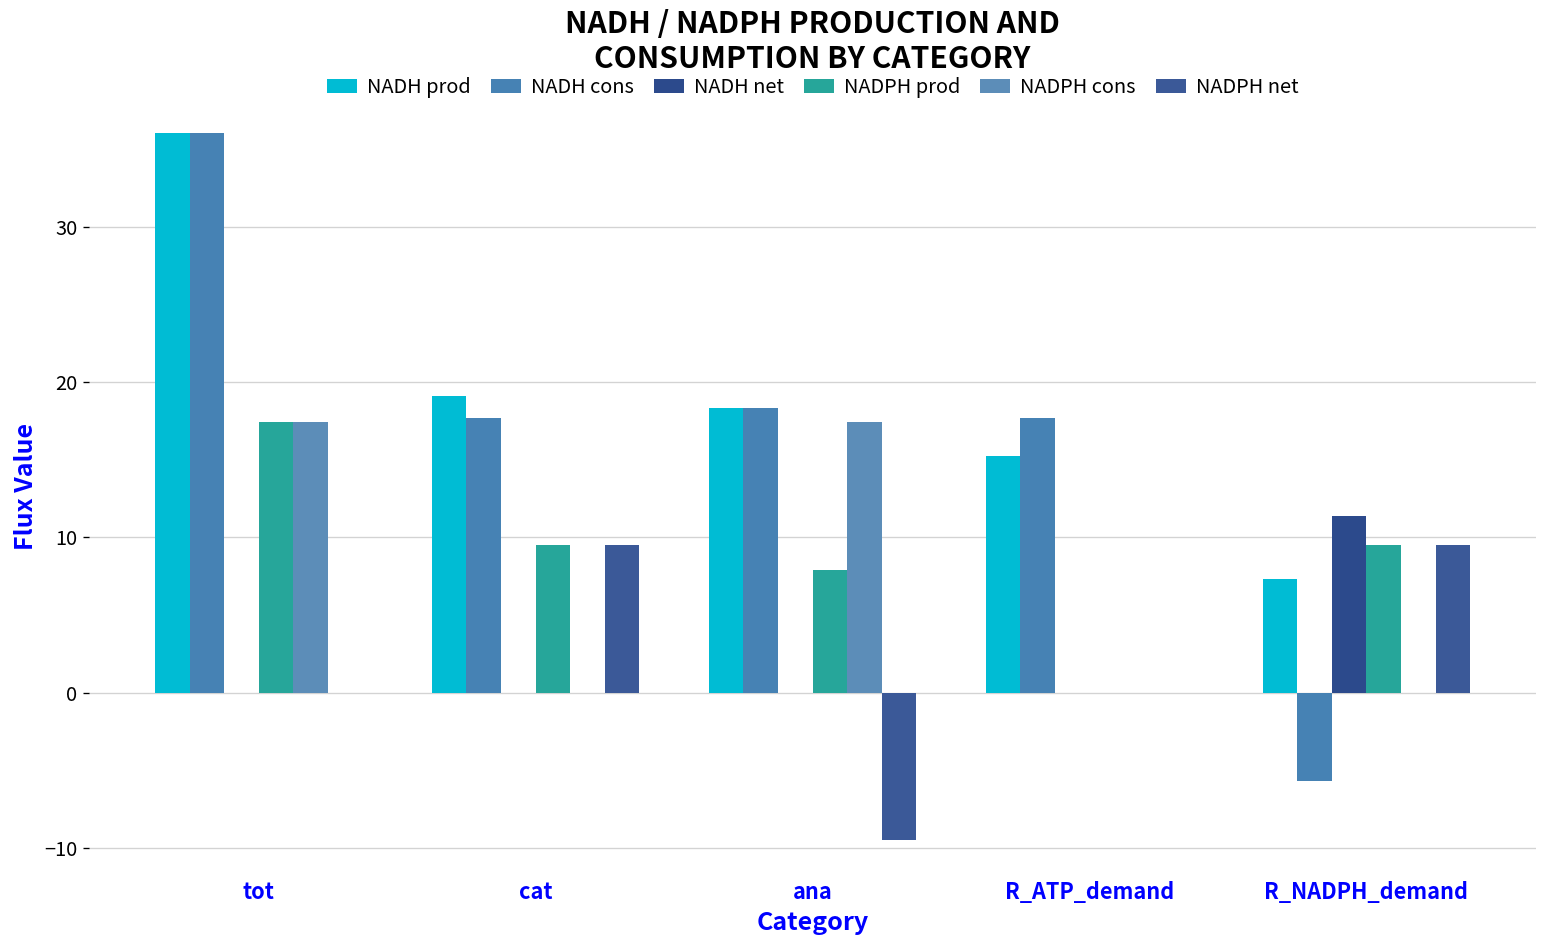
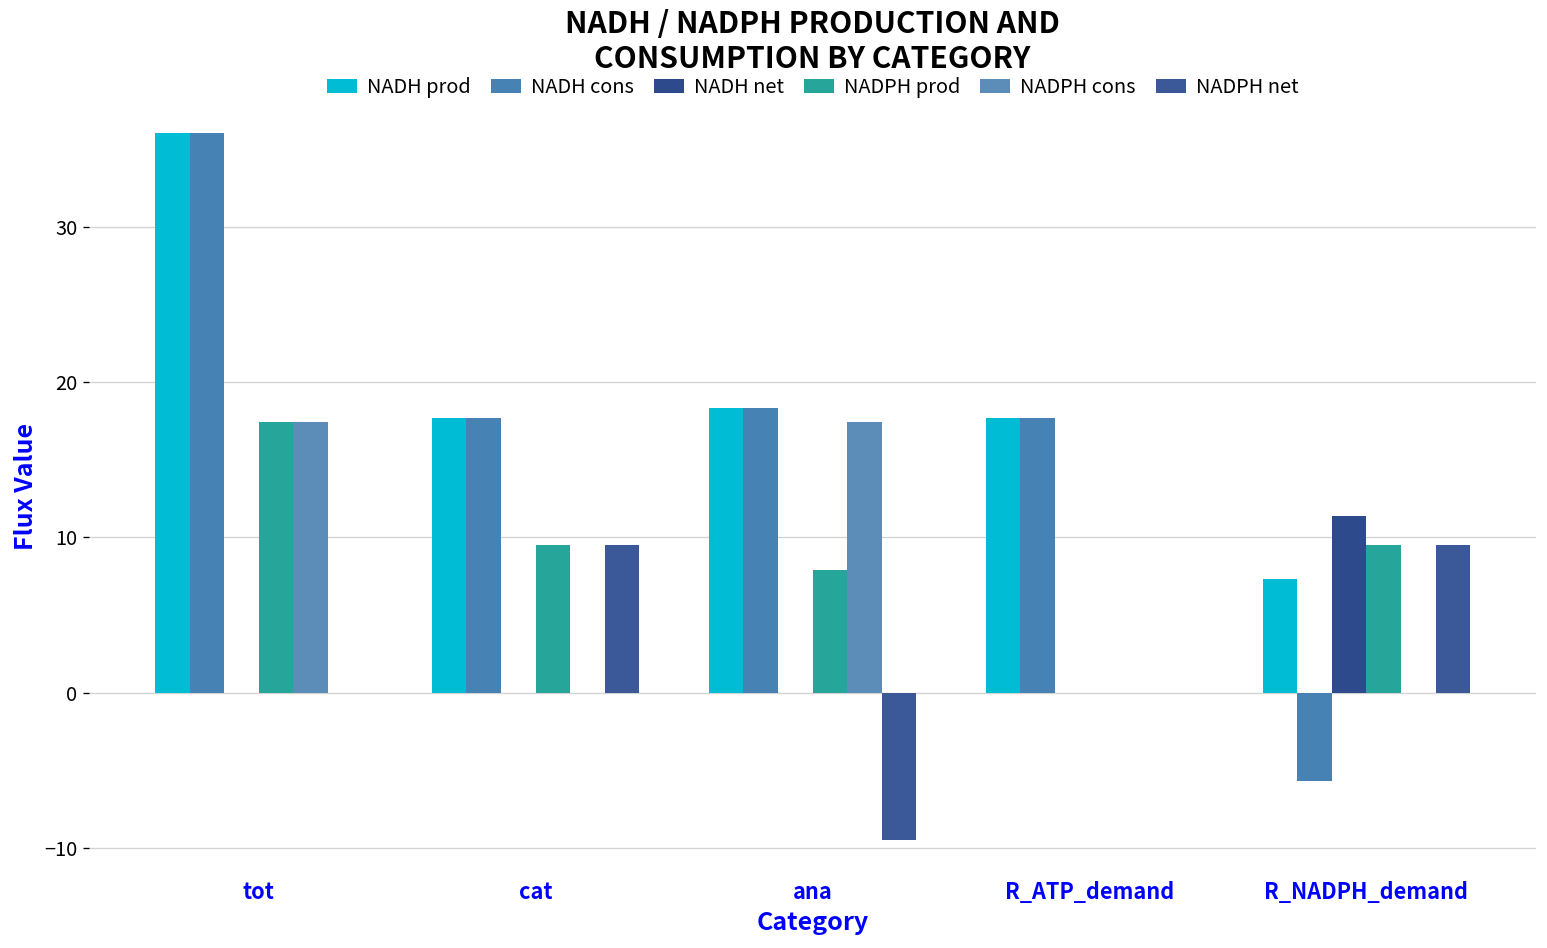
  {
    "NADH prod": {
      "tot": 36.0,
-     "cat": 19.1,
+     "cat": 17.7,
      "ana": 18.3,
-     "R_ATP_demand": 15.3,
+     "R_ATP_demand": 17.7,
      "R_NADPH_demand": 7.3
    }
  }
